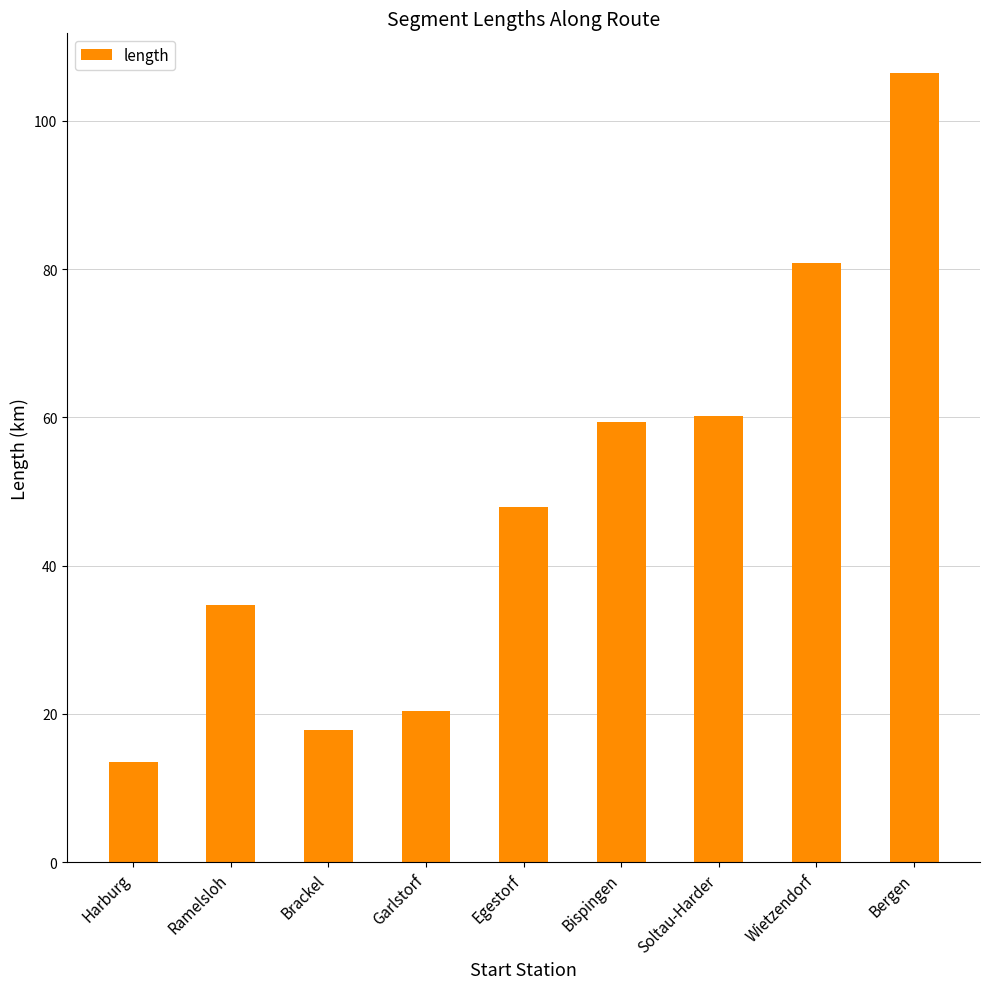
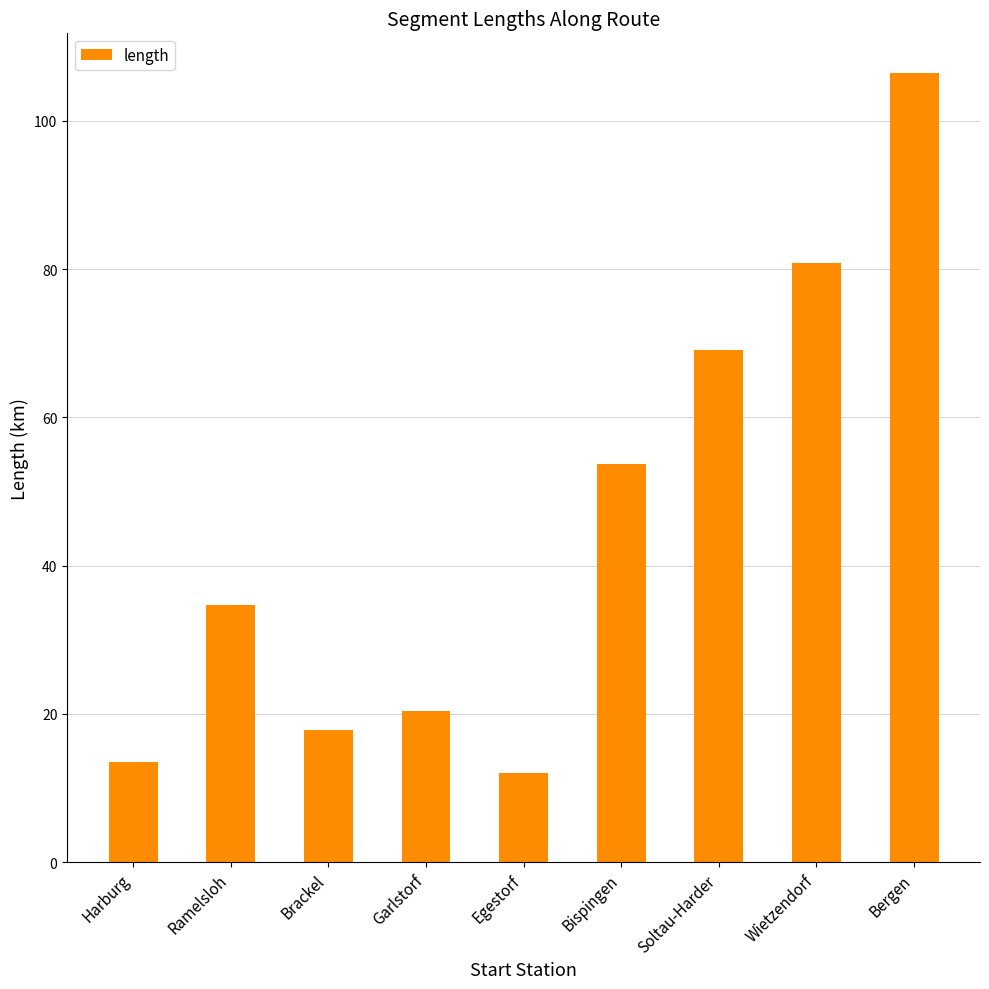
  {
    "Harburg": 14,
    "Ramelsloh": 35,
    "Brackel": 18,
    "Garlstorf": 20,
-   "Egestorf": 48,
-   "Bispingen": 59,
-   "Soltau-Harder": 60,
+   "Egestorf": 12,
+   "Bispingen": 54,
+   "Soltau-Harder": 69,
    "Wietzendorf": 81,
    "Bergen": 107
  }
